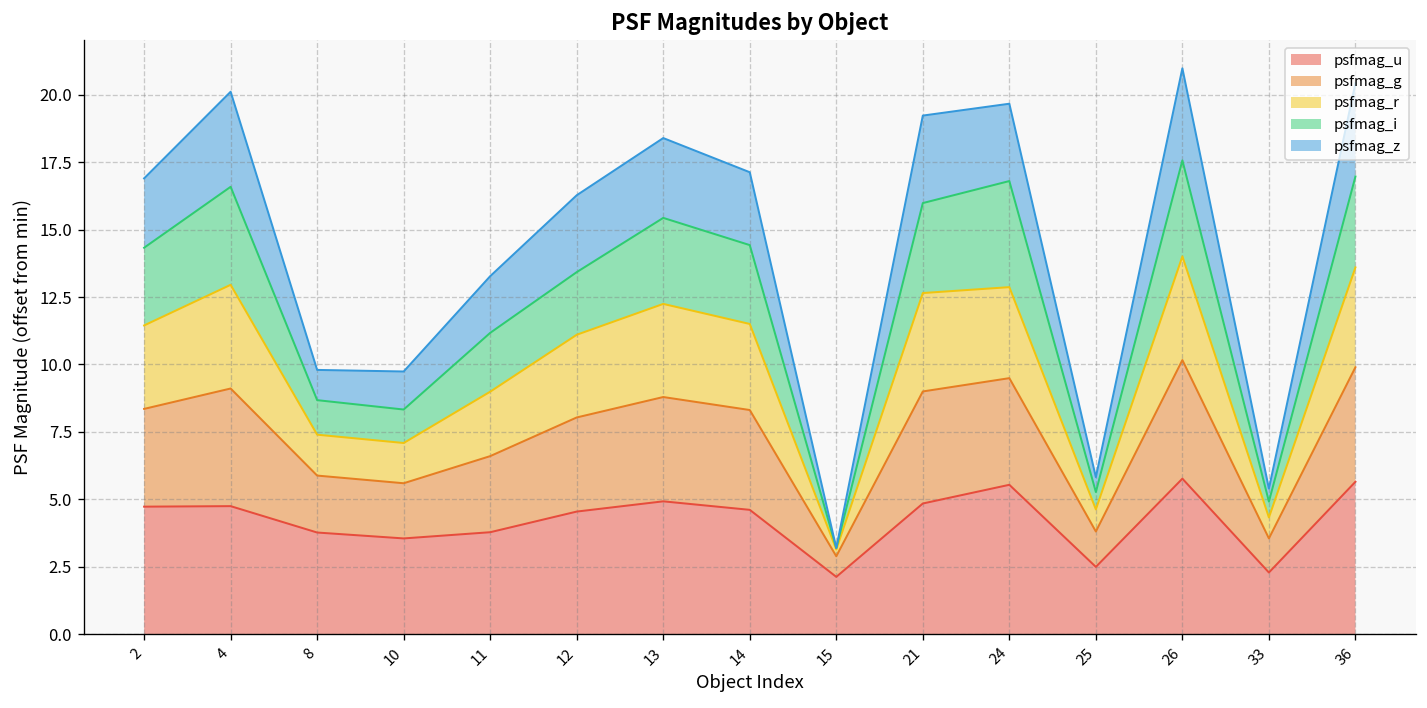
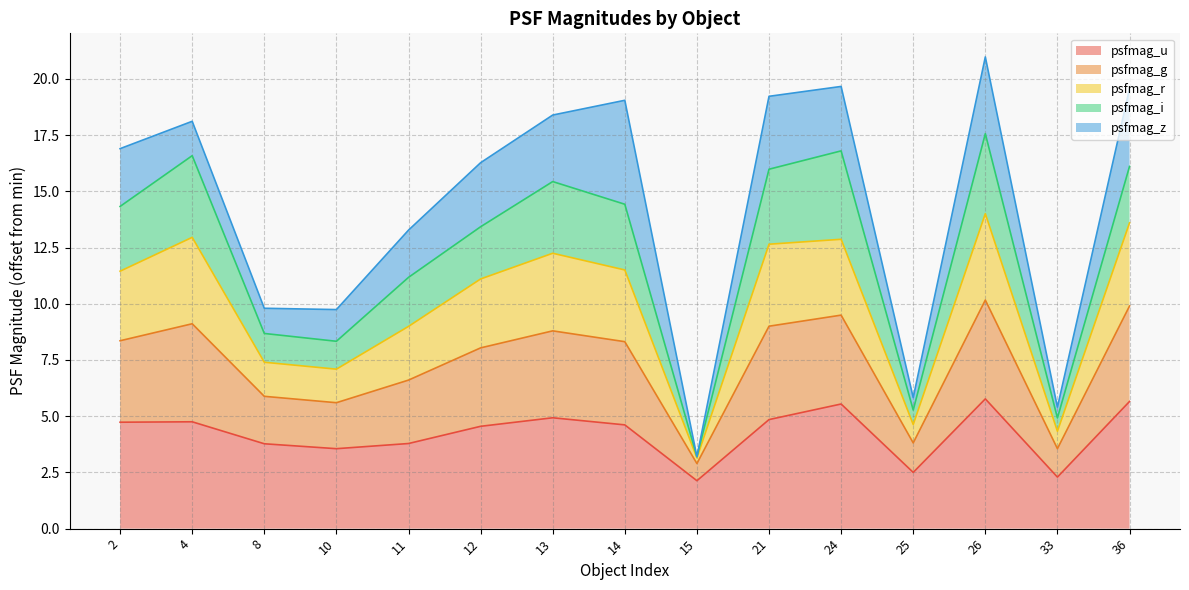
  {
    "psfmag_i": {
      "2": 2.9,
      "4": 3.6,
      "8": 1.3,
      "10": 1.2,
      "11": 2.2,
      "12": 2.3,
      "13": 3.2,
      "14": 2.9,
      "21": 3.3,
      "24": 3.9,
      "25": 0.6,
      "26": 3.6,
      "33": 0.6,
-     "36": 3.4
+     "36": 2.5
    },
    "psfmag_z": {
      "2": 2.6,
-     "4": 3.5,
+     "4": 1.5,
      "8": 1.1,
      "10": 1.4,
      "11": 2.1,
      "12": 2.8,
      "13": 3.0,
-     "14": 2.7,
+     "14": 4.6,
      "21": 3.2,
      "24": 2.9,
      "25": 0.6,
      "26": 3.4,
      "33": 0.5
    }
  }
